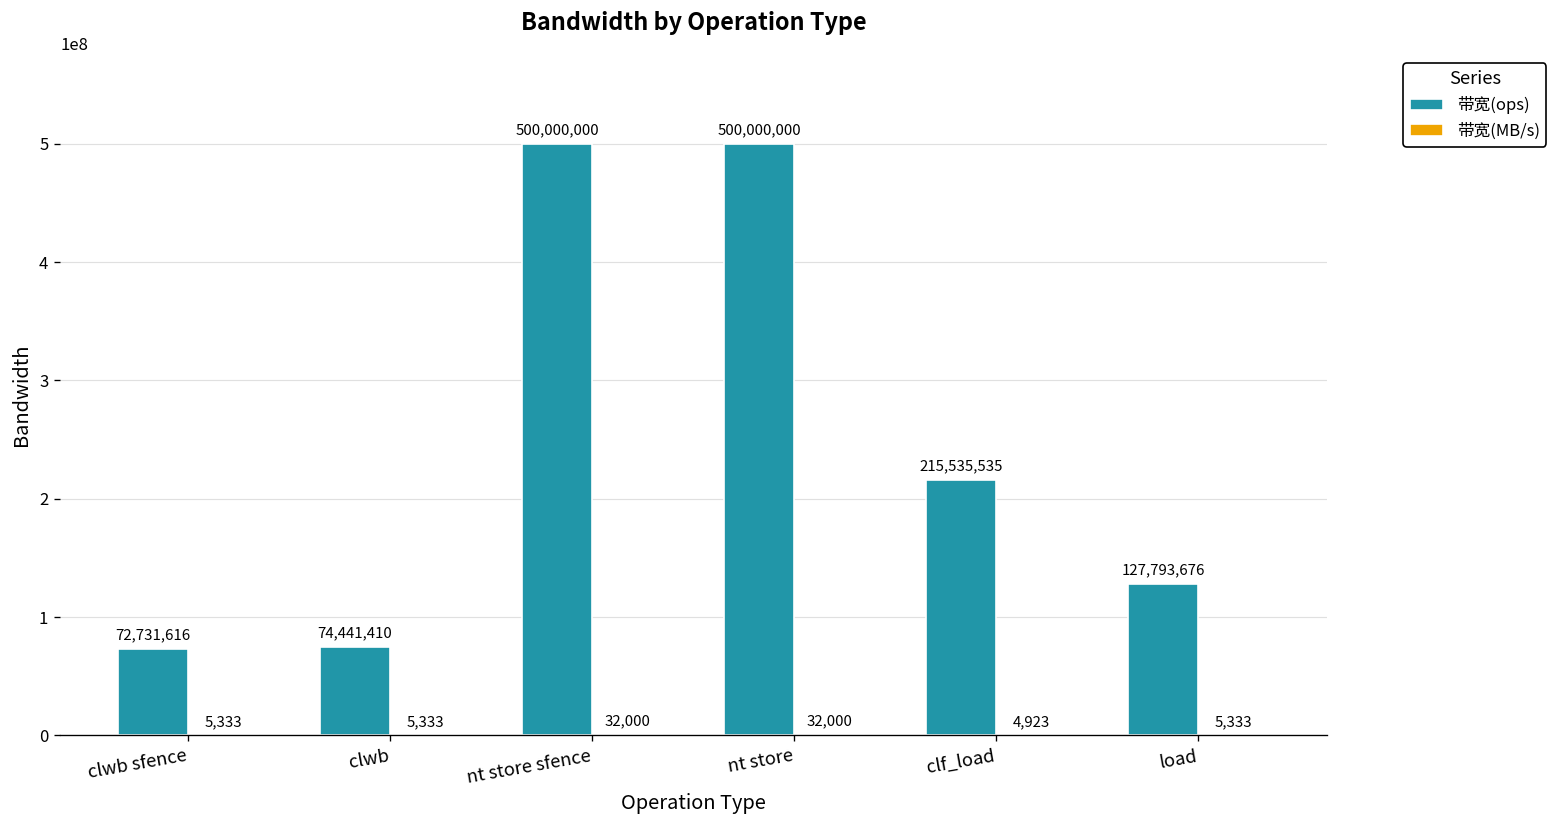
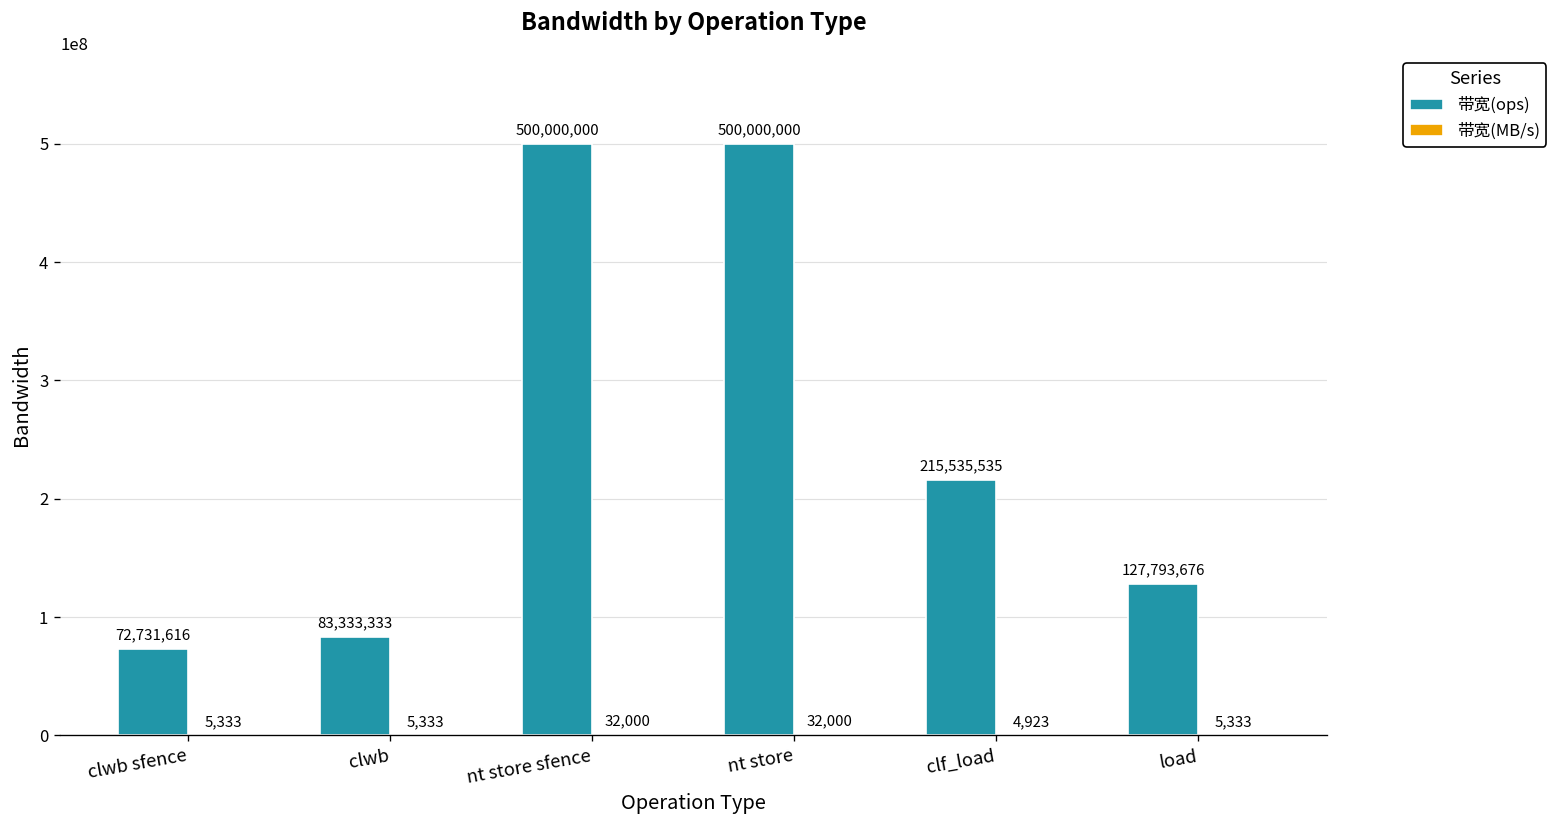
  {
    "带宽(ops)": {
      "clwb sfence": "72,731,616",
-     "clwb": "74,441,410",
+     "clwb": "83,333,333",
      "nt store sfence": "500,000,000",
      "nt store": "500,000,000",
      "clf_load": "215,535,535",
      "load": "127,793,676"
    },
    "带宽(MB/s)": {
      "clwb sfence": "5,333",
      "clwb": "5,333",
      "nt store sfence": "32,000",
      "nt store": "32,000",
      "clf_load": "4,923",
      "load": "5,333"
    }
  }
